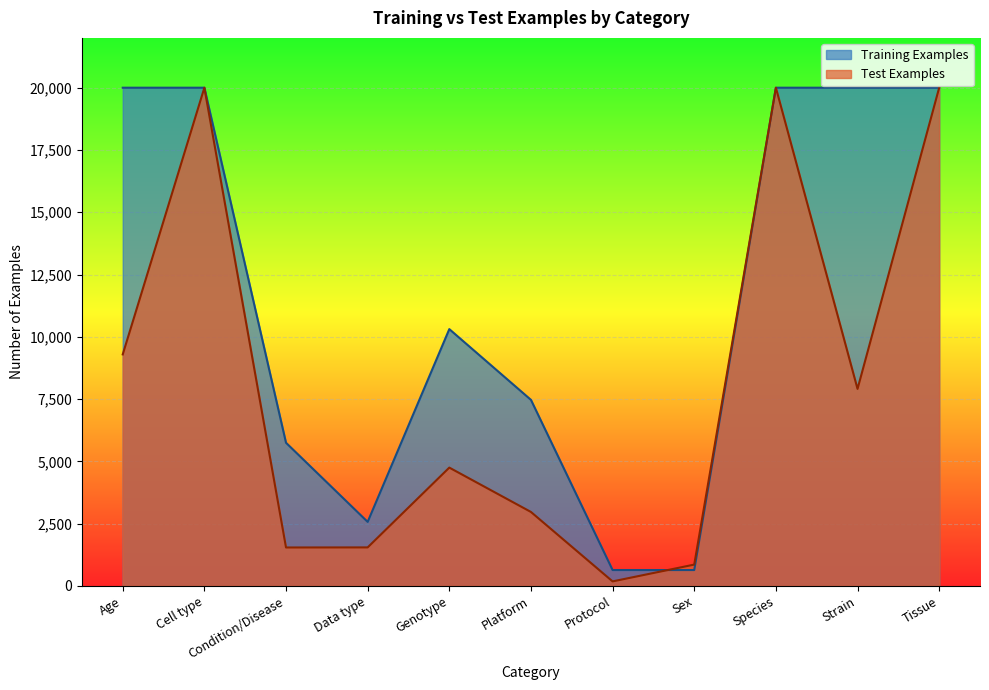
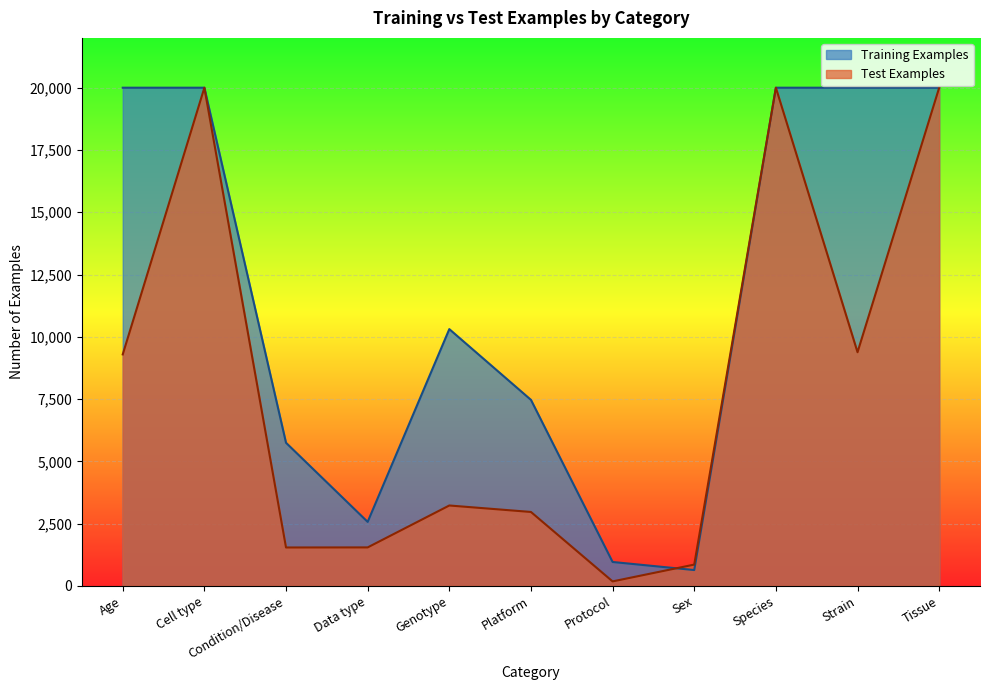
  {
    "Training Examples": {
      "Age": "20,000",
      "Condition/Disease": "5,700",
      "Data type": "2,600",
      "Genotype": "10,300",
      "Platform": "7,500",
-     "Protocol": "600",
+     "Protocol": "1,000",
      "Sex": "600",
      "Strain": "20,000"
    },
    "Test Examples": {
      "Age": "9,300",
      "Condition/Disease": "1,500",
      "Data type": "1,500",
-     "Genotype": "4,700",
+     "Genotype": "3,200",
      "Platform": "3,000",
      "Protocol": "200",
      "Sex": "900",
-     "Strain": "7,900"
+     "Strain": "9,400"
    }
  }
